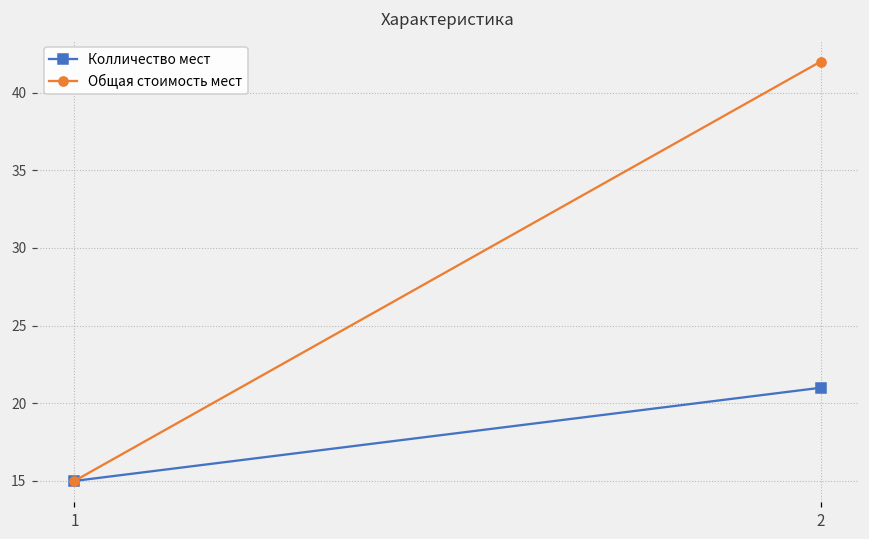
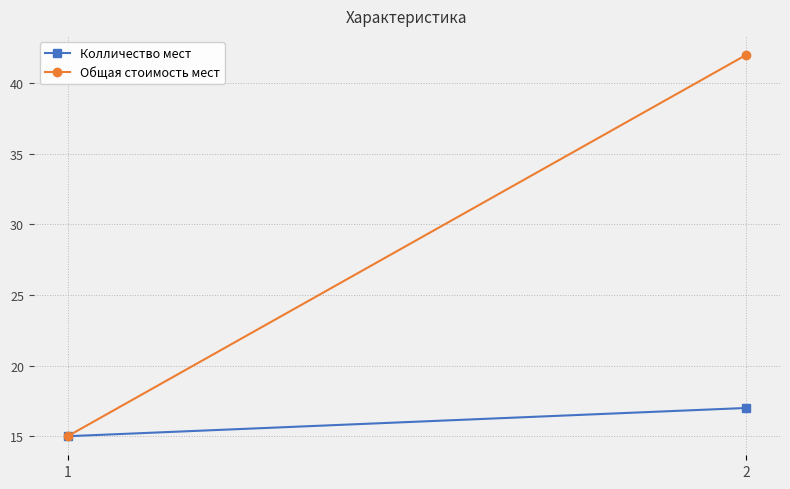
  {
    "Колличество мест": {
-     "2": 21
+     "2": 17
    },
    "Общая стоимость мест": {
      "2": 42
    }
  }
